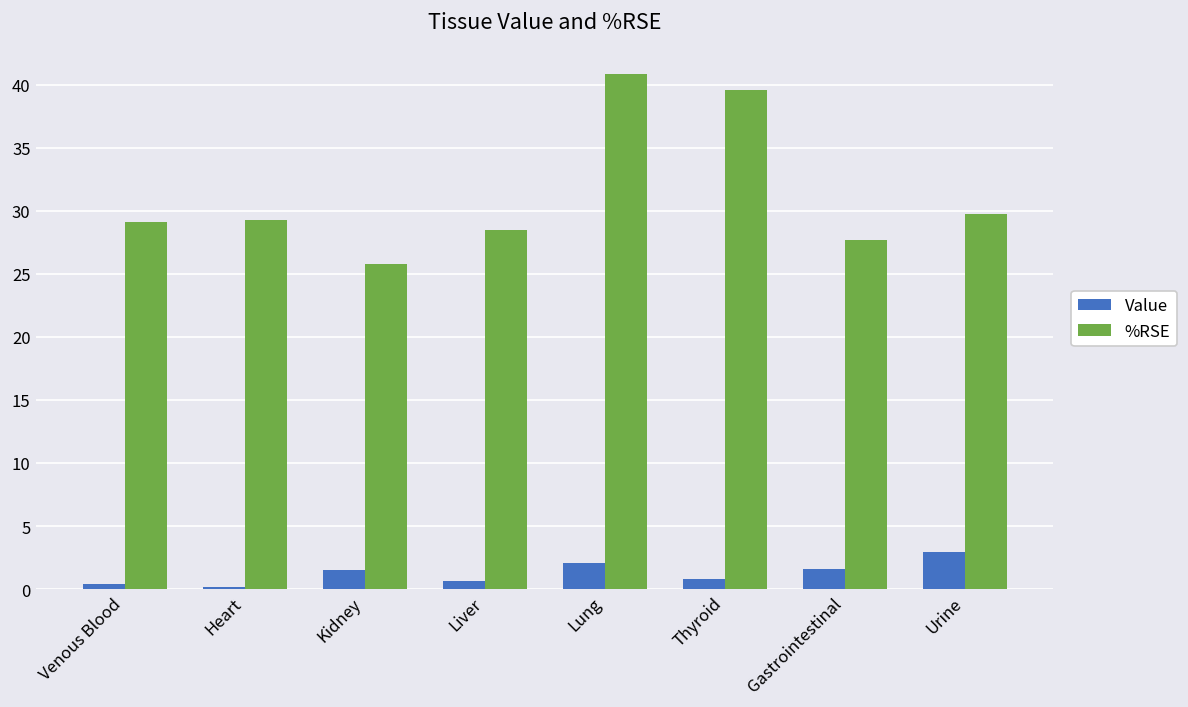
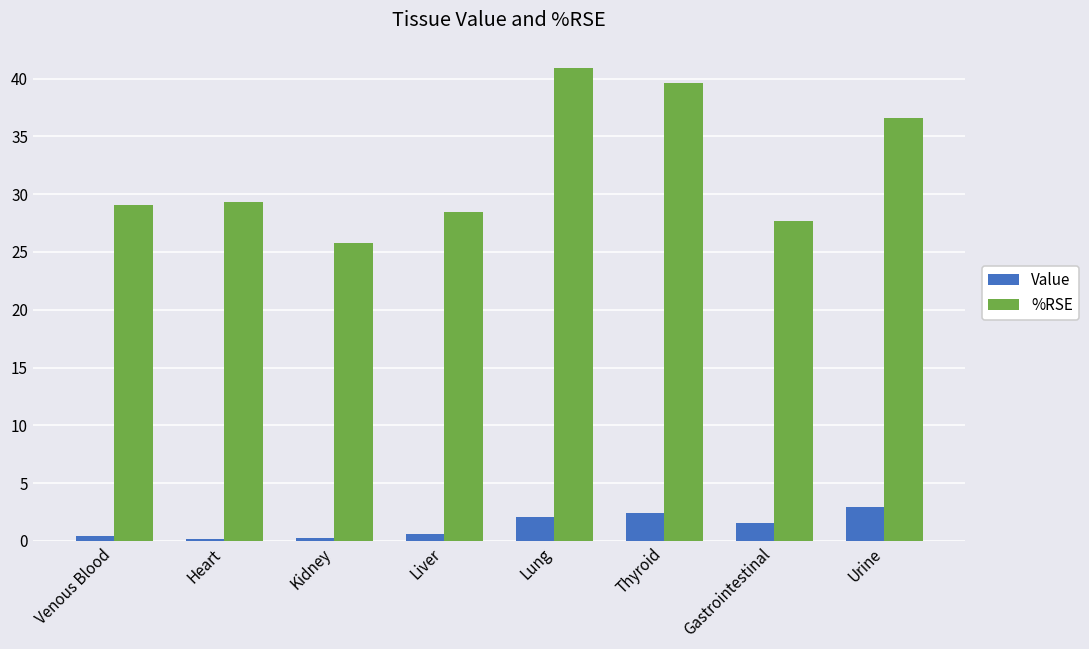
  {
    "Value": {
      "Venous Blood": 0.4,
-     "Kidney": 1.5,
+     "Kidney": 0.3,
      "Liver": 0.6,
      "Lung": 2.1,
-     "Thyroid": 0.8,
+     "Thyroid": 2.4,
      "Gastrointestinal": 1.6,
      "Urine": 2.9
    },
    "%RSE": {
      "Venous Blood": 29.1,
      "Heart": 29.3,
      "Kidney": 25.8,
      "Liver": 28.5,
      "Lung": 40.9,
      "Thyroid": 39.6,
      "Gastrointestinal": 27.7,
-     "Urine": 29.8
+     "Urine": 36.6
    }
  }
